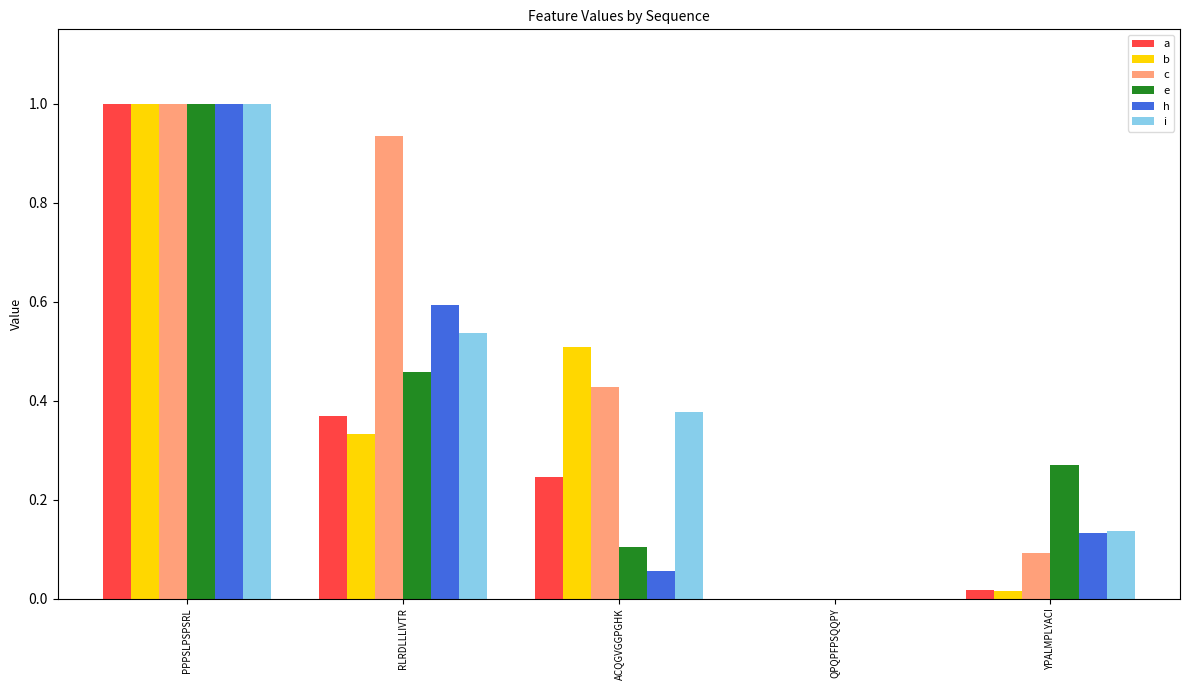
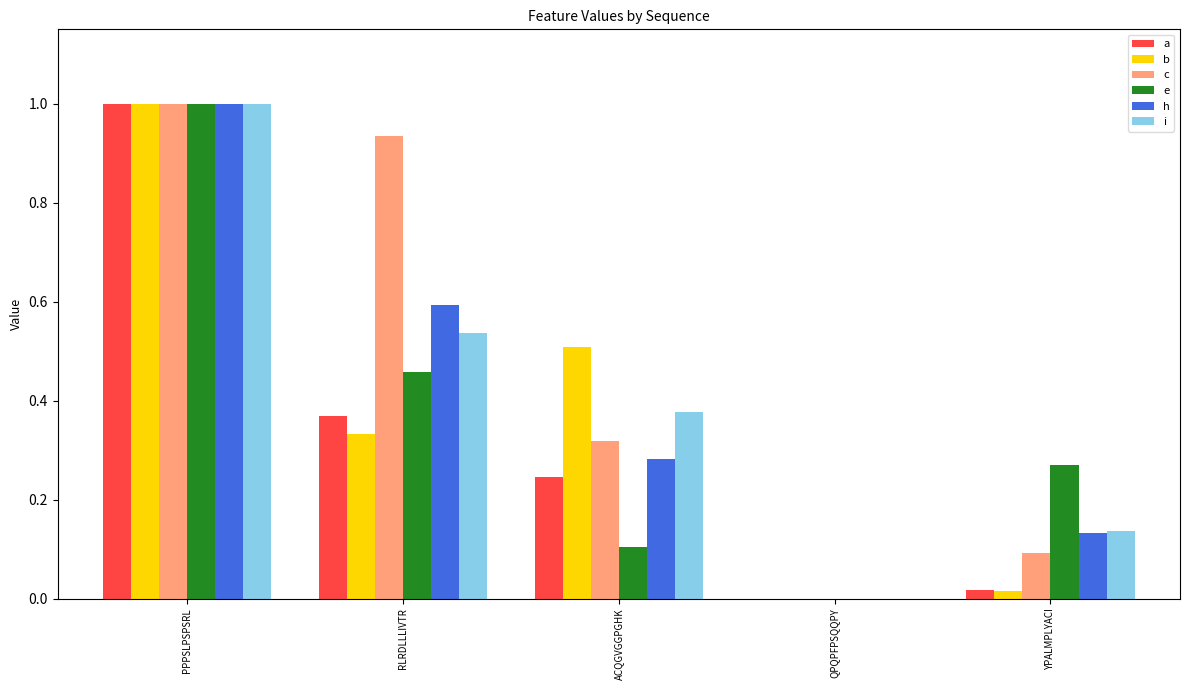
  {
    "a": {
      "PPPSLPSPSRL": 1.00,
      "RLRDLLLIVTR": 0.37,
      "ACQGVGGPGHK": 0.25,
      "QPQPFPSQQPY": 0.00,
      "YPALMPLYACI": 0.02
    },
    "b": {
      "PPPSLPSPSRL": 1.00,
      "RLRDLLLIVTR": 0.33,
      "ACQGVGGPGHK": 0.51,
      "QPQPFPSQQPY": 0.00,
      "YPALMPLYACI": 0.02
    },
    "c": {
      "PPPSLPSPSRL": 1.00,
      "RLRDLLLIVTR": 0.93,
-     "ACQGVGGPGHK": 0.43,
+     "ACQGVGGPGHK": 0.32,
      "QPQPFPSQQPY": 0.00,
      "YPALMPLYACI": 0.09
    },
    "e": {
      "PPPSLPSPSRL": 1.00,
      "RLRDLLLIVTR": 0.46,
      "ACQGVGGPGHK": 0.11,
      "QPQPFPSQQPY": 0.00,
      "YPALMPLYACI": 0.27
    },
    "h": {
      "PPPSLPSPSRL": 1.00,
      "RLRDLLLIVTR": 0.59,
-     "ACQGVGGPGHK": 0.06,
+     "ACQGVGGPGHK": 0.28,
      "QPQPFPSQQPY": 0.00,
      "YPALMPLYACI": 0.13
    },
    "i": {
      "PPPSLPSPSRL": 1.00,
      "RLRDLLLIVTR": 0.54,
      "ACQGVGGPGHK": 0.38,
      "QPQPFPSQQPY": 0.00,
      "YPALMPLYACI": 0.14
    }
  }
